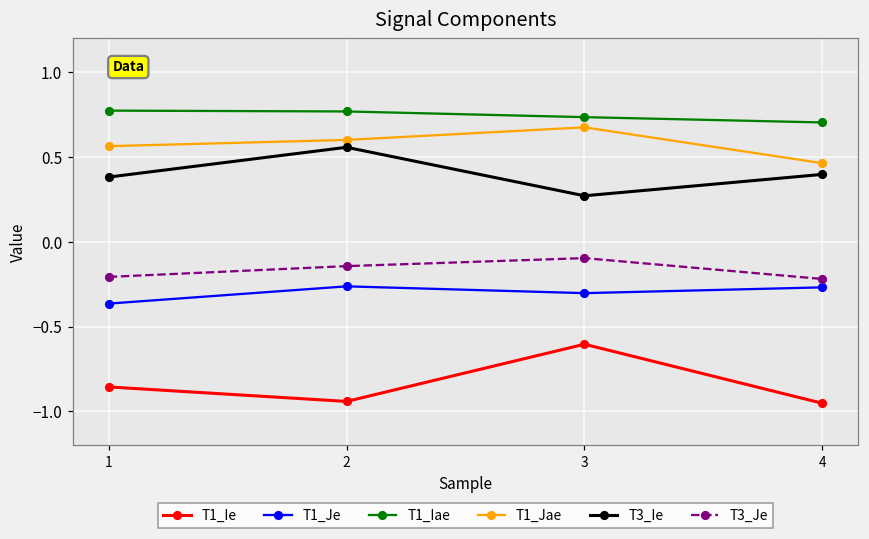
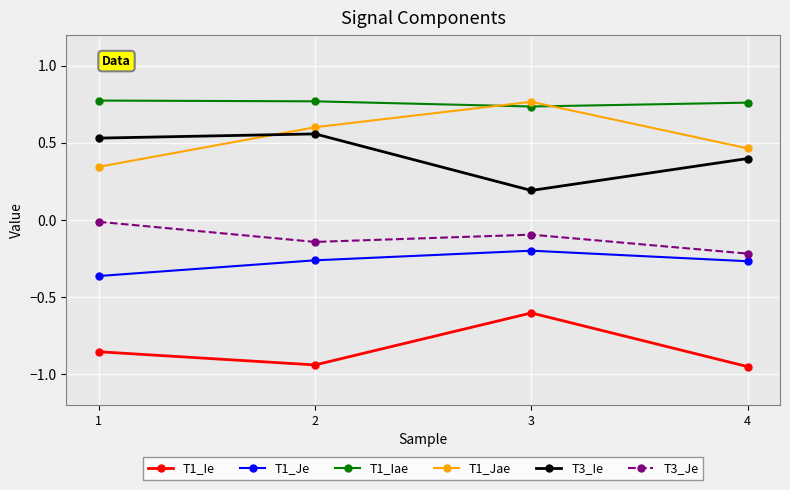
  {
    "T1_Ie": {
      "1": -0.86,
      "2": -0.94,
      "3": -0.60,
      "4": -0.95
    },
    "T1_Je": {
      "1": -0.36,
      "2": -0.26,
-     "3": -0.30,
+     "3": -0.20,
      "4": -0.27
    },
    "T1_Iae": {
      "1": 0.77,
      "2": 0.77,
      "3": 0.74,
-     "4": 0.70
+     "4": 0.76
    },
    "T1_Jae": {
-     "1": 0.56,
+     "1": 0.34,
      "2": 0.60,
-     "3": 0.68,
+     "3": 0.77,
      "4": 0.46
    },
    "T3_Ie": {
-     "1": 0.38,
+     "1": 0.53,
      "2": 0.56,
-     "3": 0.27,
+     "3": 0.19,
      "4": 0.40
    },
    "T3_Je": {
-     "1": -0.21,
+     "1": -0.01,
      "2": -0.14,
      "3": -0.10,
      "4": -0.22
    }
  }
